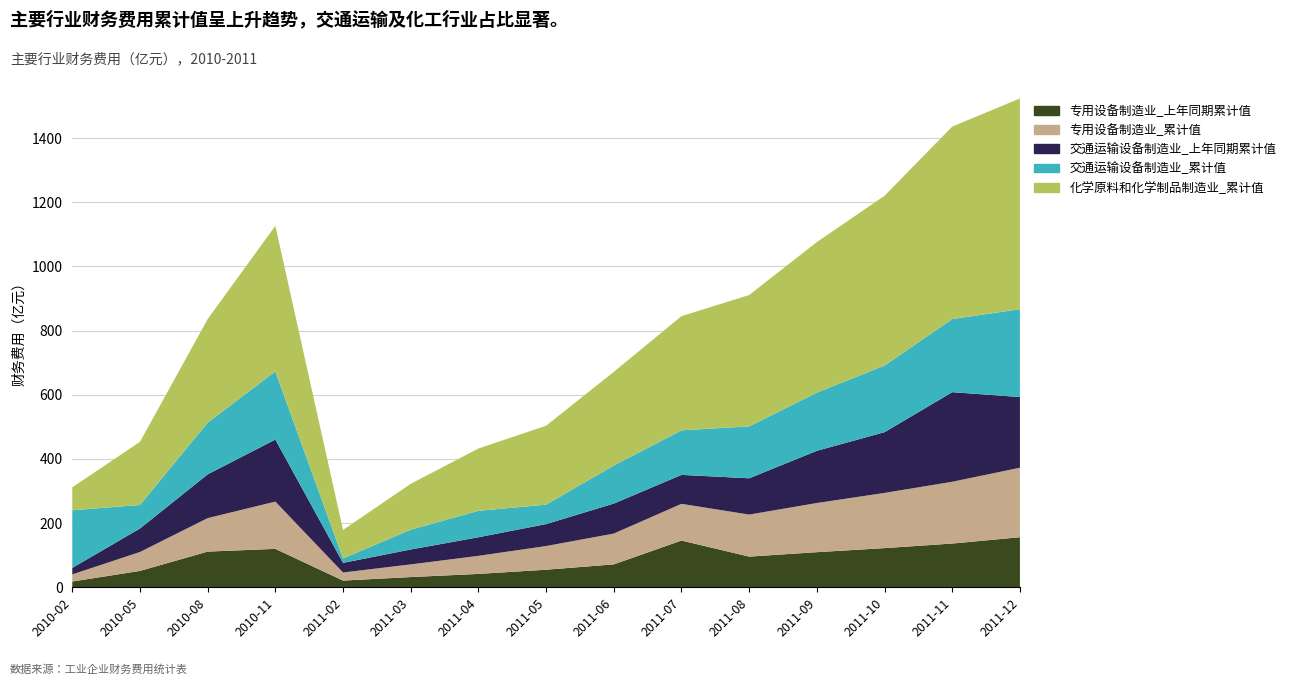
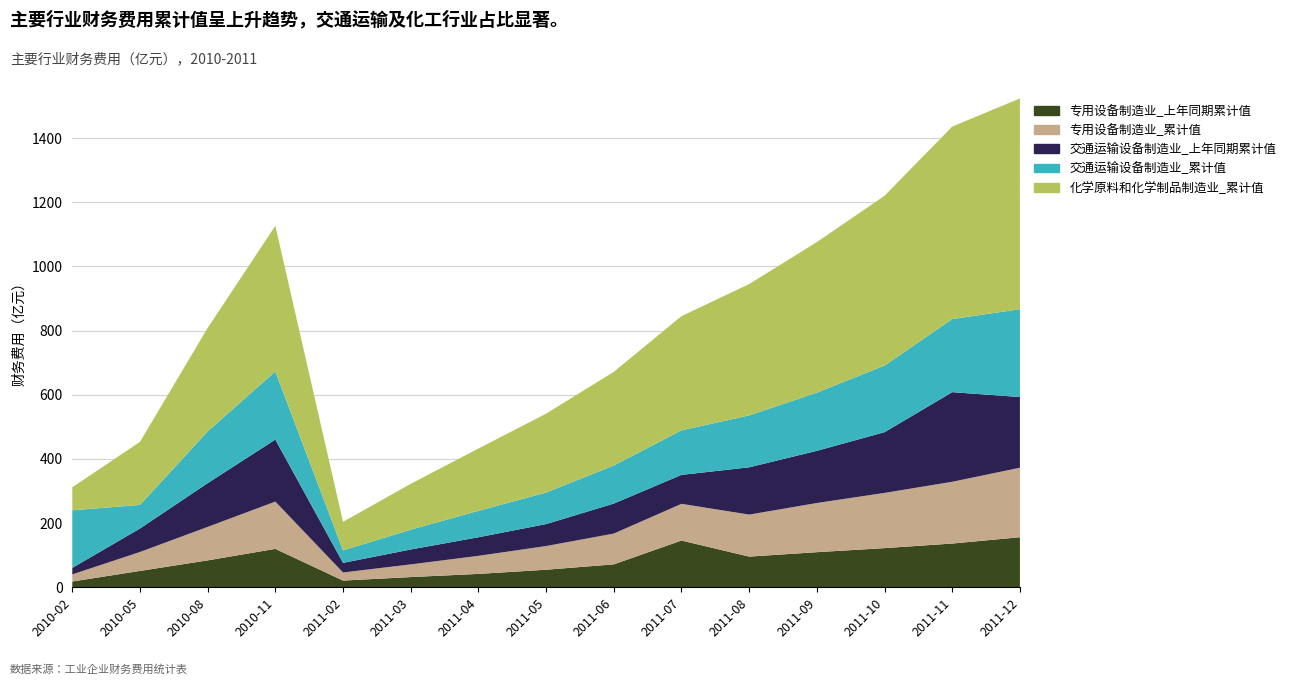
  {
    "专用设备制造业_上年同期累计值": {
-     "2010-08": 110
+     "2010-08": 80
    },
    "交通运输设备制造业_上年同期累计值": {
-     "2011-08": 110
+     "2011-08": 150
    },
    "交通运输设备制造业_累计值": {
-     "2011-02": 10,
-     "2011-05": 60
+     "2011-02": 40,
+     "2011-05": 100
    }
  }
